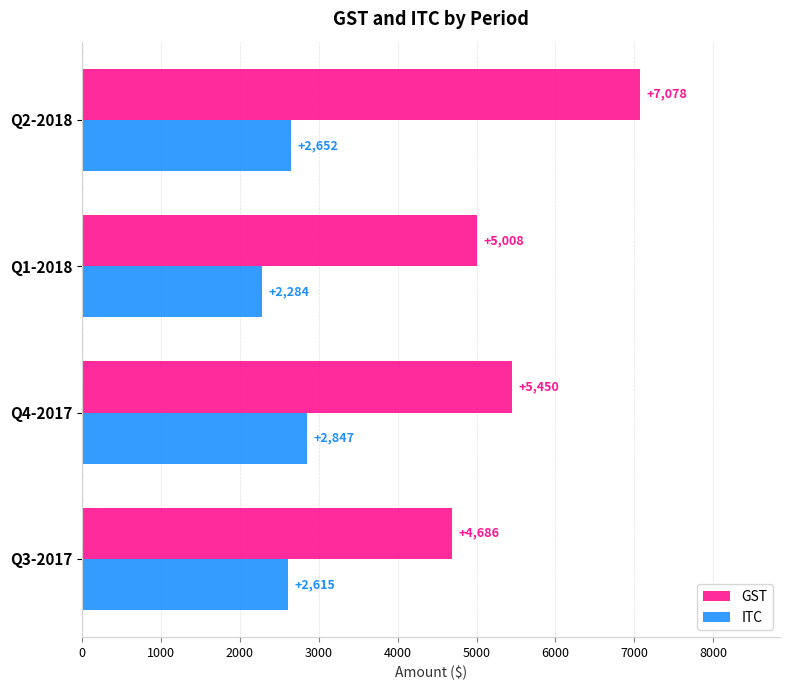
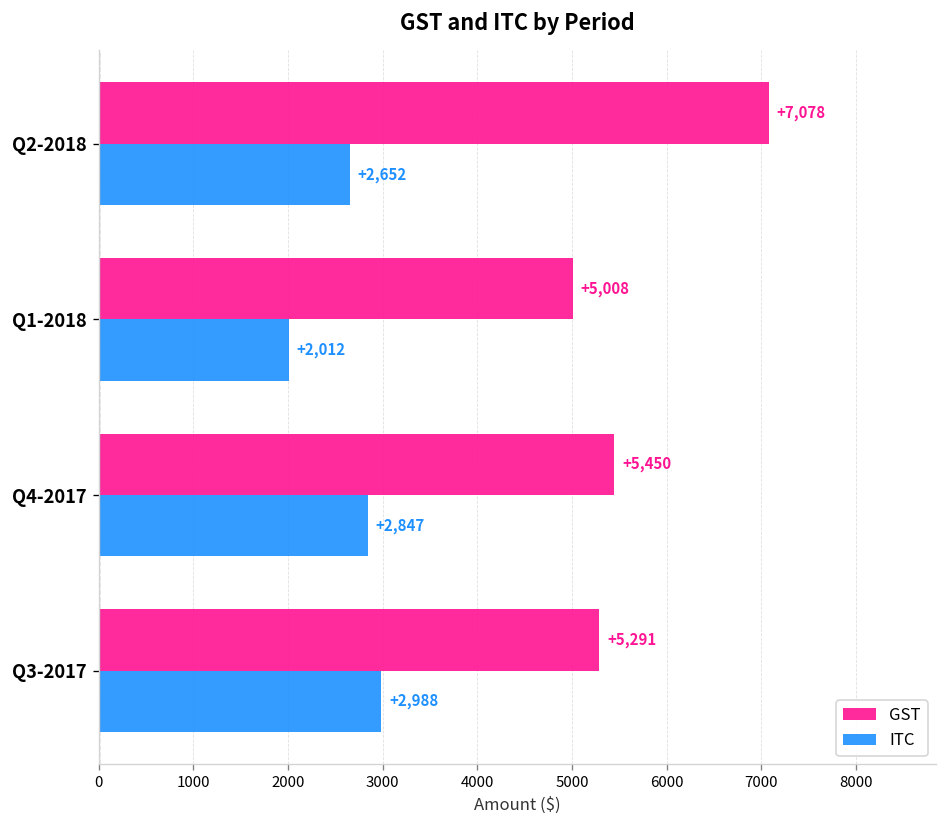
  {
    "GST": {
      "Q2-2018": "+7,078",
      "Q1-2018": "+5,008",
      "Q4-2017": "+5,450",
-     "Q3-2017": "+4,686"
+     "Q3-2017": "+5,291"
    },
    "ITC": {
      "Q2-2018": "+2,652",
-     "Q1-2018": "+2,284",
+     "Q1-2018": "+2,012",
      "Q4-2017": "+2,847",
-     "Q3-2017": "+2,615"
+     "Q3-2017": "+2,988"
    }
  }
